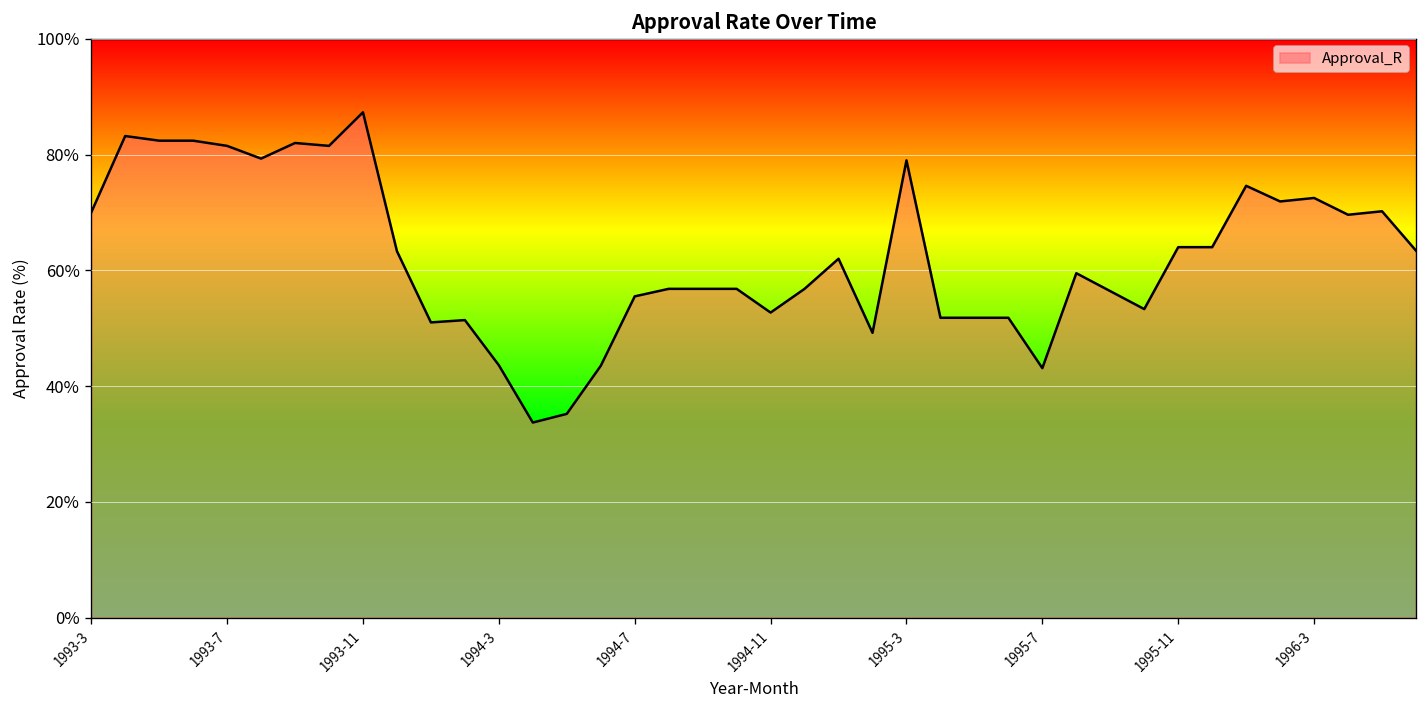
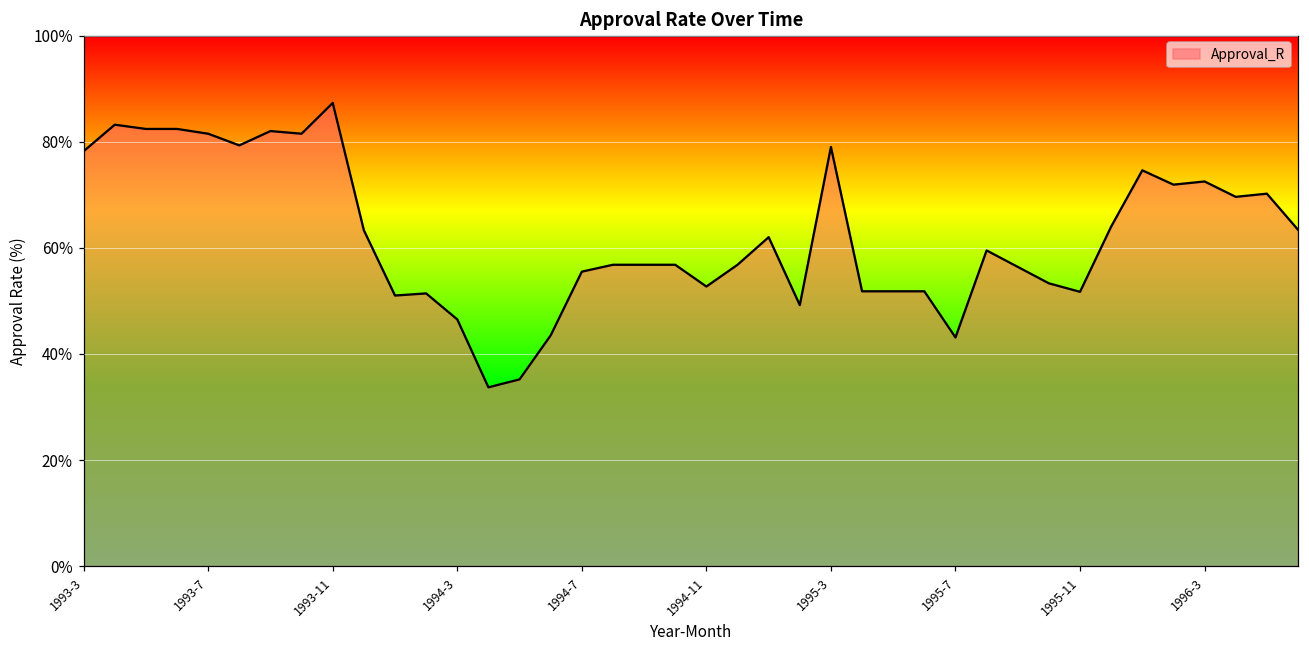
  {
-   "1993-3": "70%",
+   "1993-3": "78%",
    "1993-7": "82%",
    "1993-11": "87%",
-   "1994-3": "44%",
+   "1994-3": "47%",
    "1994-7": "56%",
    "1994-11": "53%",
    "1995-3": "79%",
    "1995-7": "43%",
-   "1995-11": "64%",
+   "1995-11": "52%",
    "1996-3": "73%"
  }
